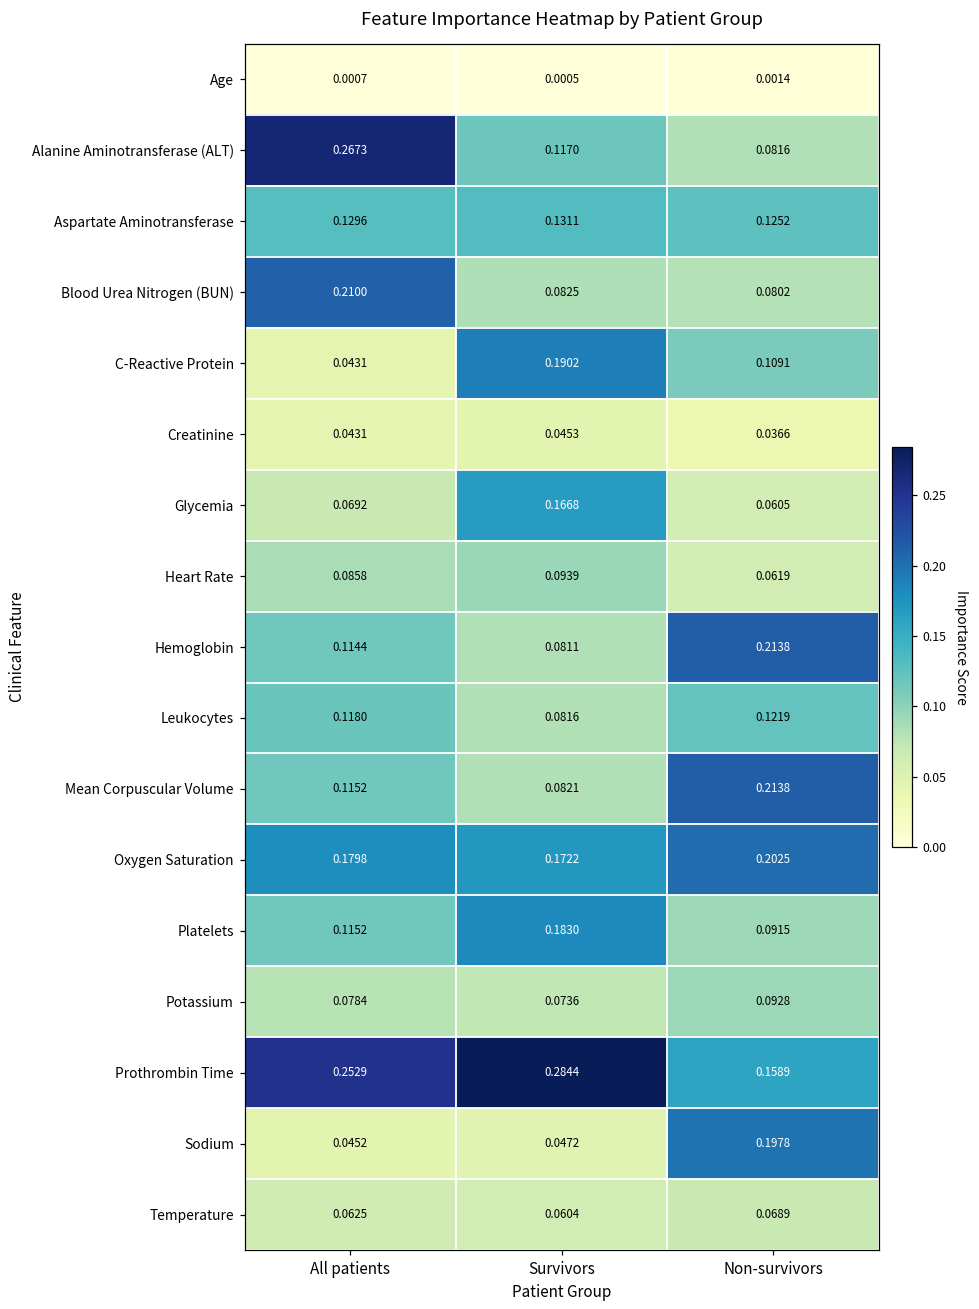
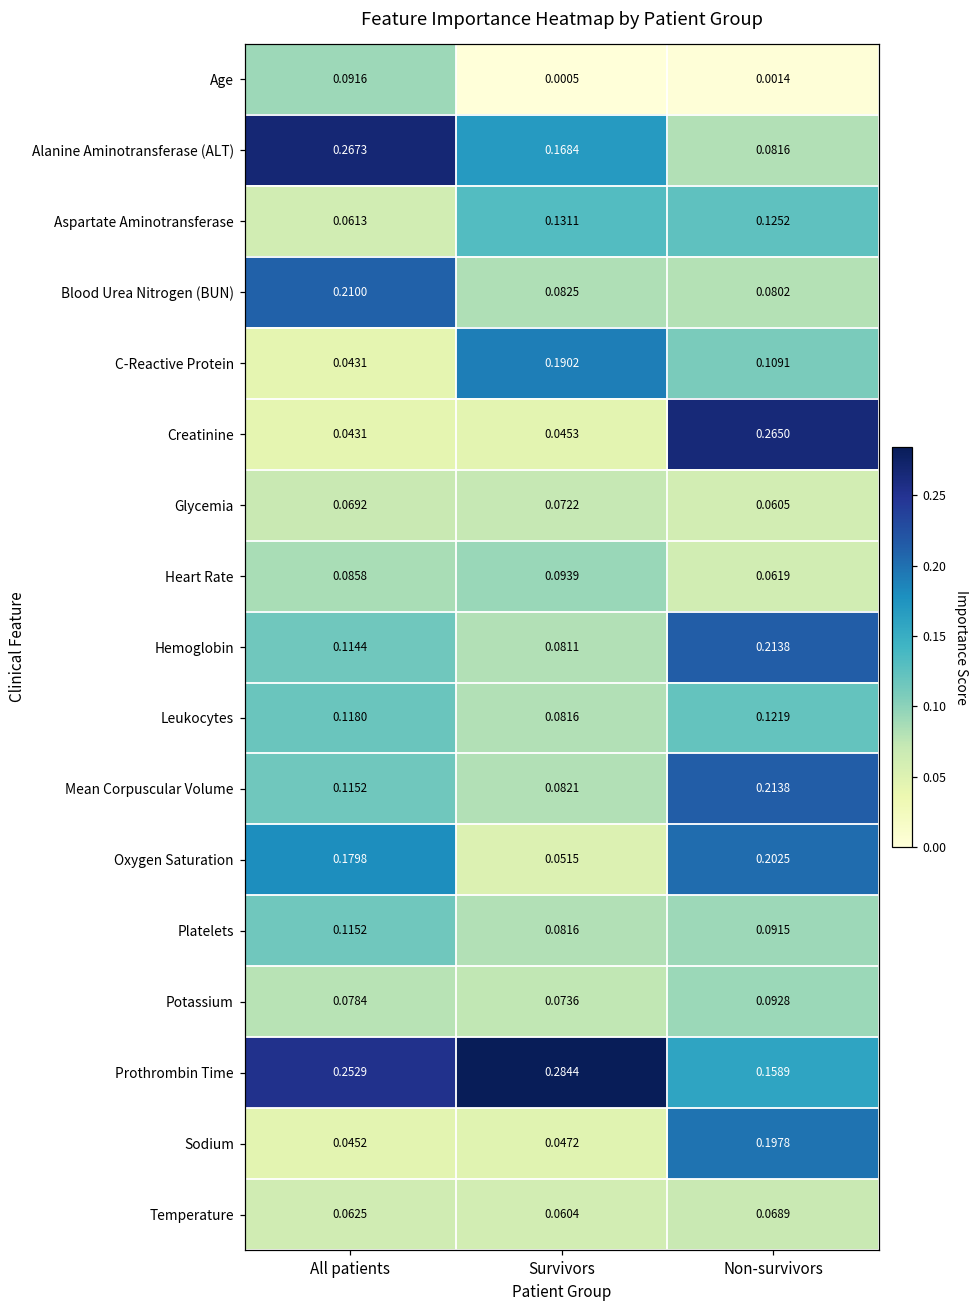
  {
    "Age": {
-     "All patients": 0.0007,
+     "All patients": 0.0916,
      "Survivors": 0.0005,
      "Non-survivors": 0.0014
    },
    "Alanine Aminotransferase (ALT)": {
      "All patients": 0.2673,
-     "Survivors": 0.1170,
+     "Survivors": 0.1684,
      "Non-survivors": 0.0816
    },
    "Aspartate Aminotransferase": {
-     "All patients": 0.1296,
+     "All patients": 0.0613,
      "Survivors": 0.1311,
      "Non-survivors": 0.1252
    },
    "Blood Urea Nitrogen (BUN)": {
      "All patients": 0.2100,
      "Survivors": 0.0825,
      "Non-survivors": 0.0802
    },
    "C-Reactive Protein": {
      "All patients": 0.0431,
      "Survivors": 0.1902,
      "Non-survivors": 0.1091
    },
    "Creatinine": {
      "All patients": 0.0431,
      "Survivors": 0.0453,
-     "Non-survivors": 0.0366
+     "Non-survivors": 0.2650
    },
    "Glycemia": {
      "All patients": 0.0692,
-     "Survivors": 0.1668,
+     "Survivors": 0.0722,
      "Non-survivors": 0.0605
    },
    "Heart Rate": {
      "All patients": 0.0858,
      "Survivors": 0.0939,
      "Non-survivors": 0.0619
    },
    "Hemoglobin": {
      "All patients": 0.1144,
      "Survivors": 0.0811,
      "Non-survivors": 0.2138
    },
    "Leukocytes": {
      "All patients": 0.1180,
      "Survivors": 0.0816,
      "Non-survivors": 0.1219
    },
    "Mean Corpuscular Volume": {
      "All patients": 0.1152,
      "Survivors": 0.0821,
      "Non-survivors": 0.2138
    },
    "Oxygen Saturation": {
      "All patients": 0.1798,
-     "Survivors": 0.1722,
+     "Survivors": 0.0515,
      "Non-survivors": 0.2025
    },
    "Platelets": {
      "All patients": 0.1152,
-     "Survivors": 0.1830,
+     "Survivors": 0.0816,
      "Non-survivors": 0.0915
    },
    "Potassium": {
      "All patients": 0.0784,
      "Survivors": 0.0736,
      "Non-survivors": 0.0928
    },
    "Prothrombin Time": {
      "All patients": 0.2529,
      "Survivors": 0.2844,
      "Non-survivors": 0.1589
    },
    "Sodium": {
      "All patients": 0.0452,
      "Survivors": 0.0472,
      "Non-survivors": 0.1978
    },
    "Temperature": {
      "All patients": 0.0625,
      "Survivors": 0.0604,
      "Non-survivors": 0.0689
    }
  }
